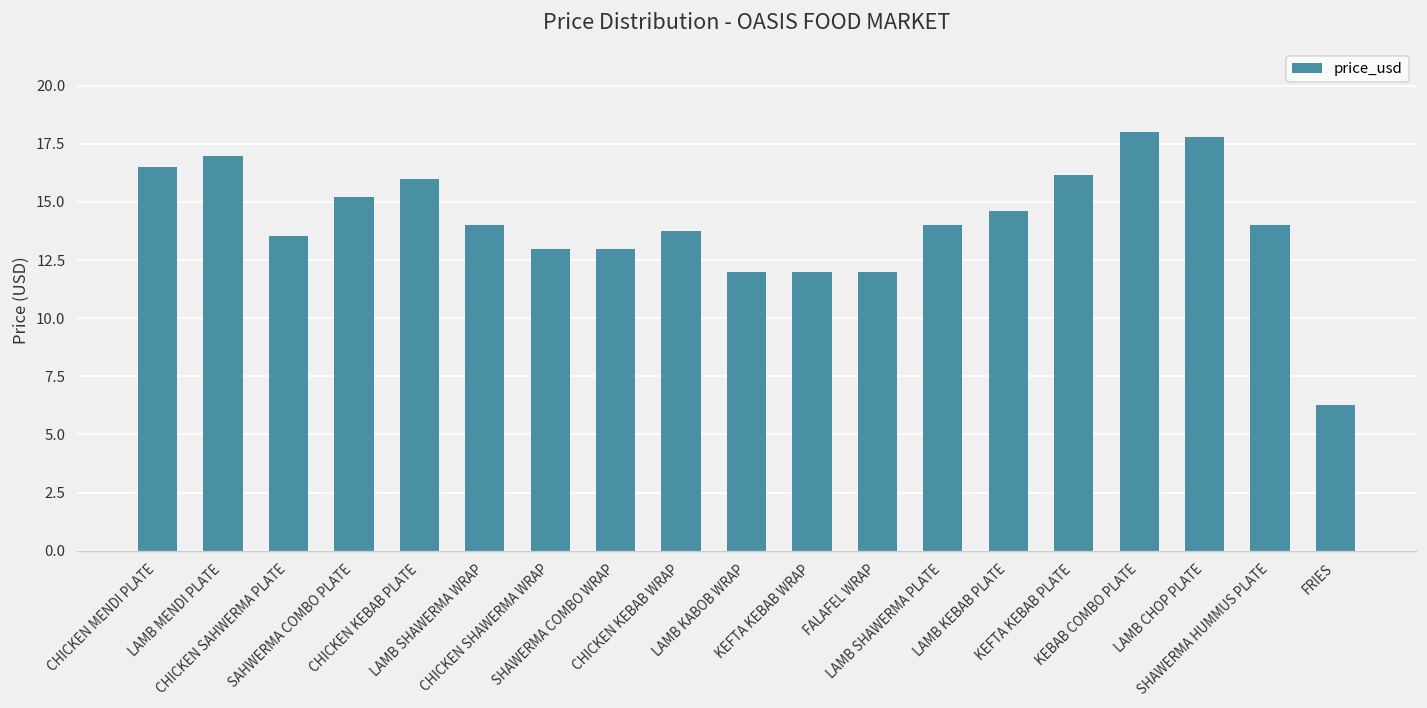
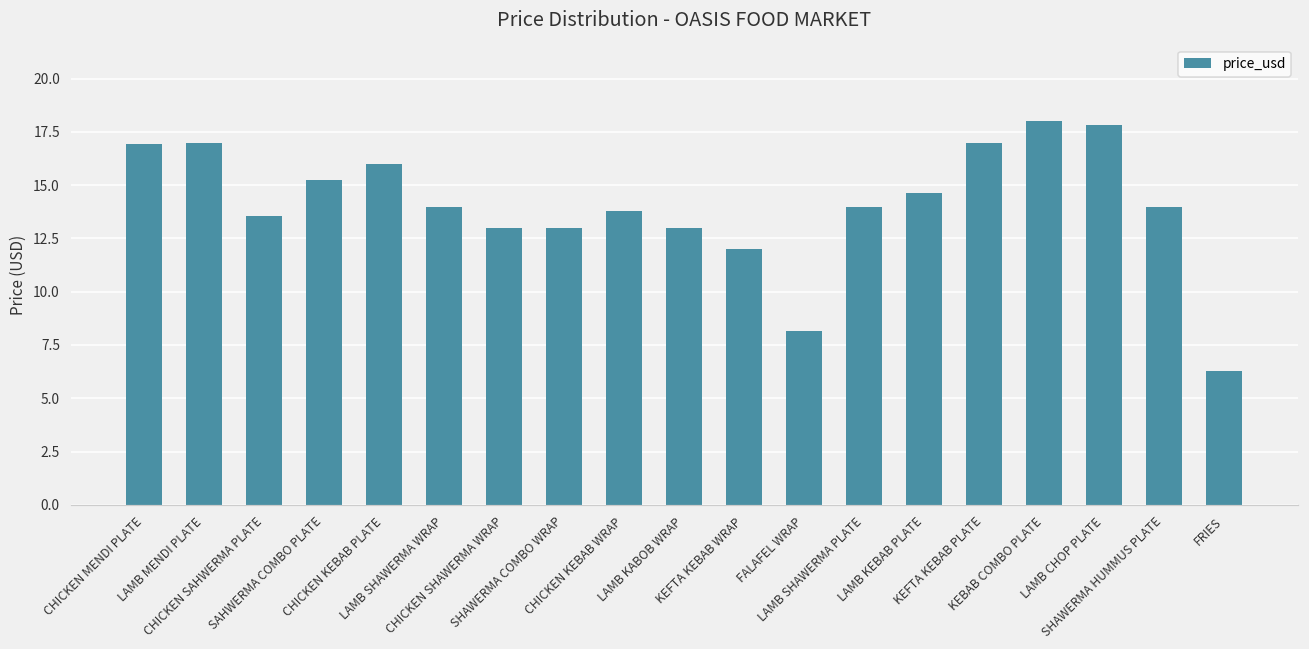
  {
-   "CHICKEN MENDI PLATE": 16.5,
+   "CHICKEN MENDI PLATE": 16.9,
    "LAMB MENDI PLATE": 17.0,
    "CHICKEN SAHWERMA PLATE": 13.5,
    "SAHWERMA COMBO PLATE": 15.2,
    "CHICKEN KEBAB PLATE": 16.0,
    "LAMB SHAWERMA WRAP": 14.0,
    "CHICKEN SHAWERMA WRAP": 13.0,
    "SHAWERMA COMBO WRAP": 13.0,
    "CHICKEN KEBAB WRAP": 13.8,
-   "LAMB KABOB WRAP": 12.0,
+   "LAMB KABOB WRAP": 13.0,
    "KEFTA KEBAB WRAP": 12.0,
-   "FALAFEL WRAP": 12.0,
+   "FALAFEL WRAP": 8.2,
    "LAMB SHAWERMA PLATE": 14.0,
    "LAMB KEBAB PLATE": 14.6,
-   "KEFTA KEBAB PLATE": 16.2,
+   "KEFTA KEBAB PLATE": 17.0,
    "KEBAB COMBO PLATE": 18.0,
    "LAMB CHOP PLATE": 17.8,
    "SHAWERMA HUMMUS PLATE": 14.0,
    "FRIES": 6.3
  }
